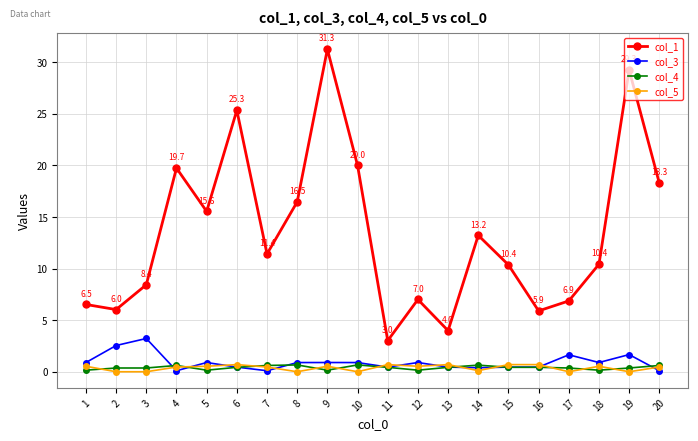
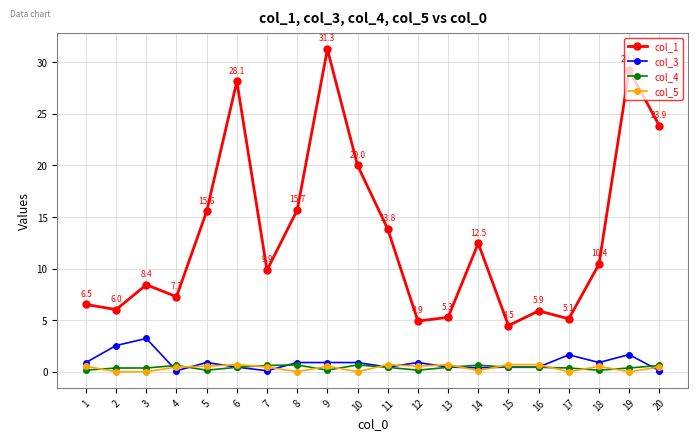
  {
    "col_1": {
      "1": 6.5,
      "2": 6.0,
      "3": 8.4,
-     "4": 19.7,
+     "4": 7.3,
      "5": 15.6,
-     "6": 25.3,
-     "7": 11.4,
-     "8": 16.5,
+     "6": 28.1,
+     "7": 9.9,
+     "8": 15.7,
      "9": 31.3,
      "10": 20.0,
-     "11": 3.0,
-     "12": 7.0,
-     "13": 4.0,
-     "14": 13.2,
-     "15": 10.4,
+     "11": 13.8,
+     "12": 4.9,
+     "13": 5.3,
+     "14": 12.5,
+     "15": 4.5,
      "16": 5.9,
-     "17": 6.9,
+     "17": 5.1,
      "18": 10.4,
-     "20": 18.3
+     "20": 23.9
    },
    "col_3": {
      "1": 0.9,
      "2": 2.6,
      "3": 3.2,
      "4": 0.1,
      "5": 0.9,
      "7": 0.1,
      "9": 0.9,
      "12": 0.9,
      "14": 0.4,
      "17": 1.7,
      "18": 0.9,
      "19": 1.7,
      "20": 0.1
    },
    "col_4": {
      "1": 0.2,
      "2": 0.4,
      "3": 0.4,
      "5": 0.2,
      "9": 0.2,
      "12": 0.2,
      "14": 0.6,
      "17": 0.4,
      "18": 0.2,
      "19": 0.4
    },
    "col_5": {
      "1": 0.5,
      "2": 0.0,
      "3": 0.0,
      "5": 0.5,
      "8": 0.0,
      "9": 0.5,
      "10": 0.0,
      "12": 0.5,
      "14": 0.1,
      "17": 0.0,
      "18": 0.5,
      "19": 0.0
    }
  }
